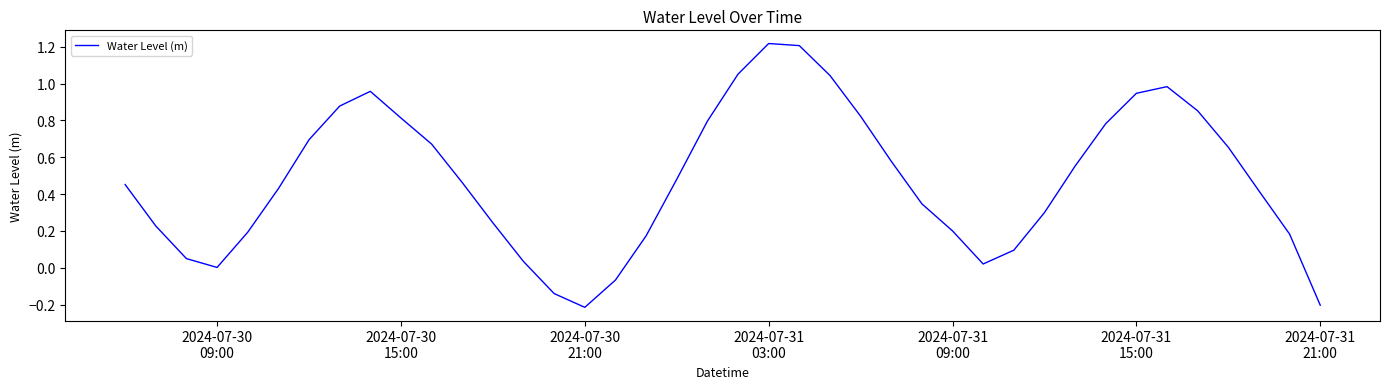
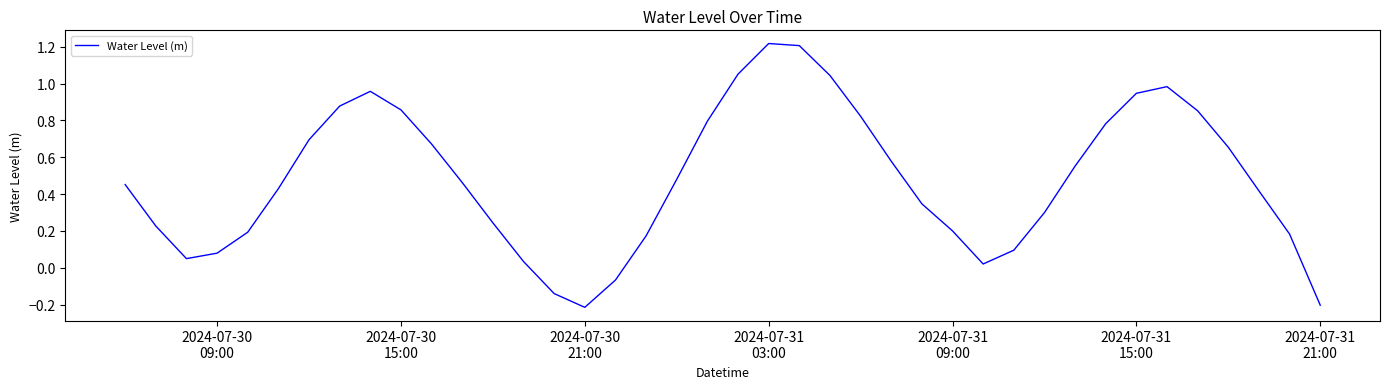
  {
-   "2024-07-30 09:00": 0.00,
-   "2024-07-30 15:00": 0.81,
+   "2024-07-30 09:00": 0.08,
+   "2024-07-30 15:00": 0.86,
    "2024-07-30 21:00": -0.22,
    "2024-07-31 03:00": 1.22,
    "2024-07-31 09:00": 0.20,
    "2024-07-31 15:00": 0.95,
    "2024-07-31 21:00": -0.20
  }
